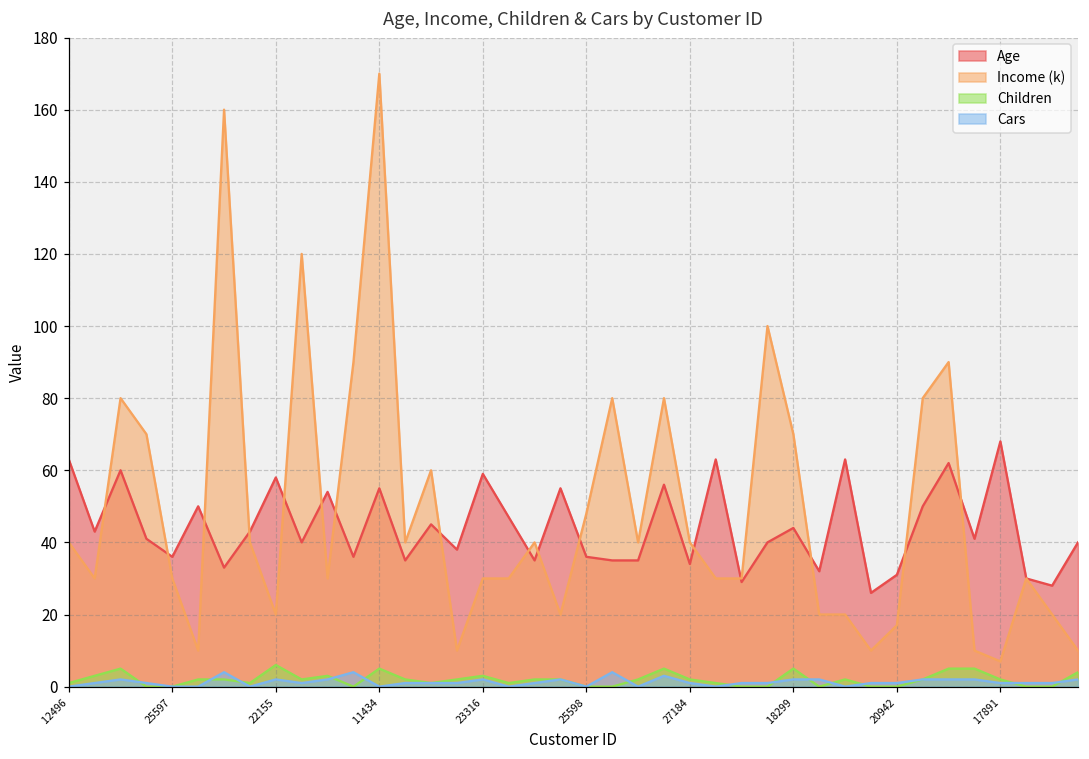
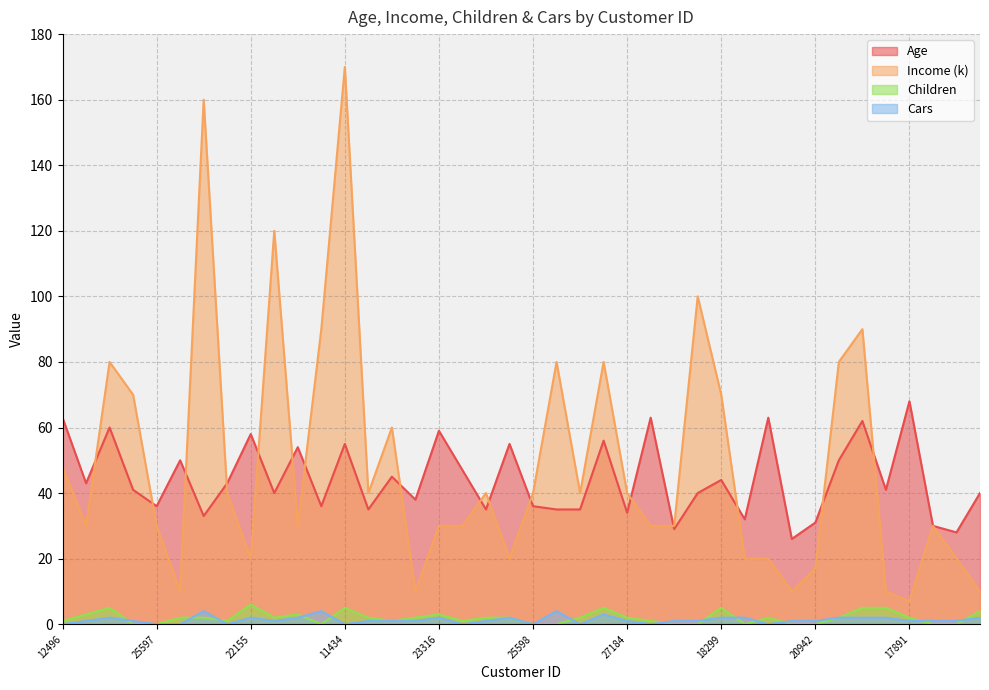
  {
    "Age": {
      "12496": 63,
      "25597": 36,
      "22155": 58,
      "11434": 55,
      "23316": 59,
      "25598": 36,
      "27184": 34,
      "18299": 44,
      "20942": 31,
      "17891": 68
    },
    "Income (k)": {
-     "12496": 40,
+     "12496": 48,
      "25597": 30,
      "22155": 20,
      "11434": 170,
      "23316": 30,
-     "25598": 48,
+     "25598": 40,
      "27184": 40,
      "18299": 70,
      "20942": 17,
      "17891": 7
    },
    "Children": {
      "12496": 1,
      "22155": 6,
      "11434": 5,
      "23316": 3,
      "27184": 2,
      "18299": 5,
      "20942": 0,
      "17891": 2
    },
    "Cars": {
      "12496": 0,
      "22155": 2,
      "11434": 0,
      "23316": 2,
      "27184": 1,
      "18299": 2,
      "20942": 1,
      "17891": 1
    }
  }
